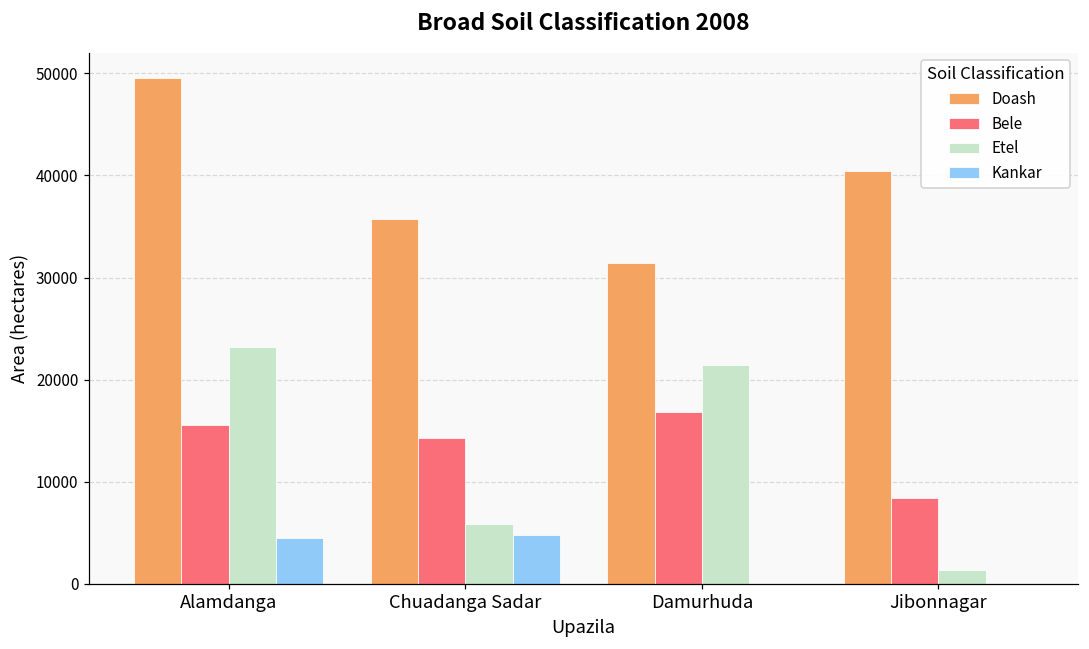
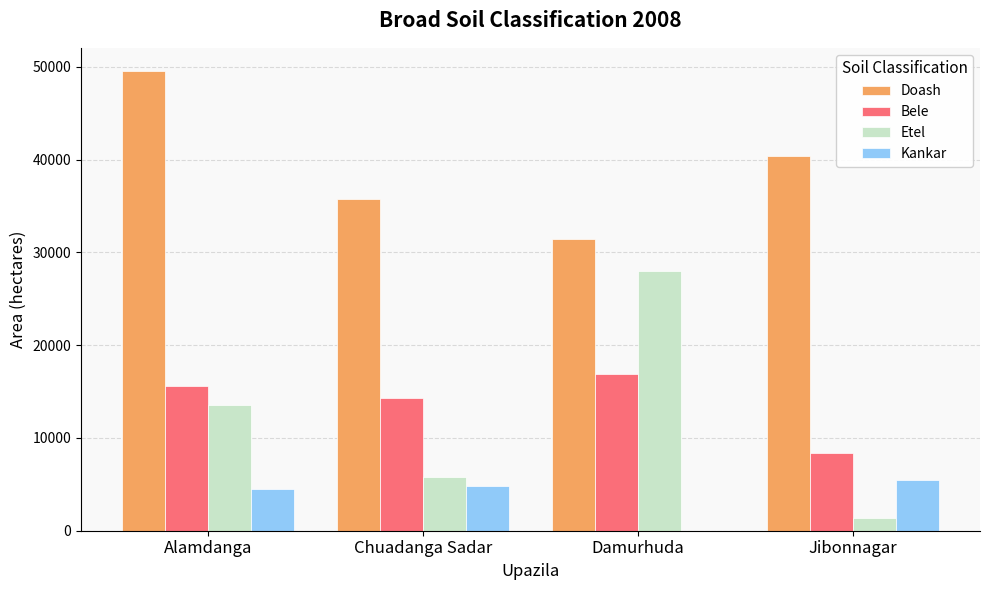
  {
    "Etel": {
-     "Alamdanga": 23000,
+     "Alamdanga": 14000,
      "Chuadanga Sadar": 6000,
-     "Damurhuda": 21000,
+     "Damurhuda": 28000,
      "Jibonnagar": 1000
    },
    "Kankar": {
      "Alamdanga": 5000,
      "Chuadanga Sadar": 5000,
      "Damurhuda": 0,
-     "Jibonnagar": 0
+     "Jibonnagar": 5000
    }
  }
